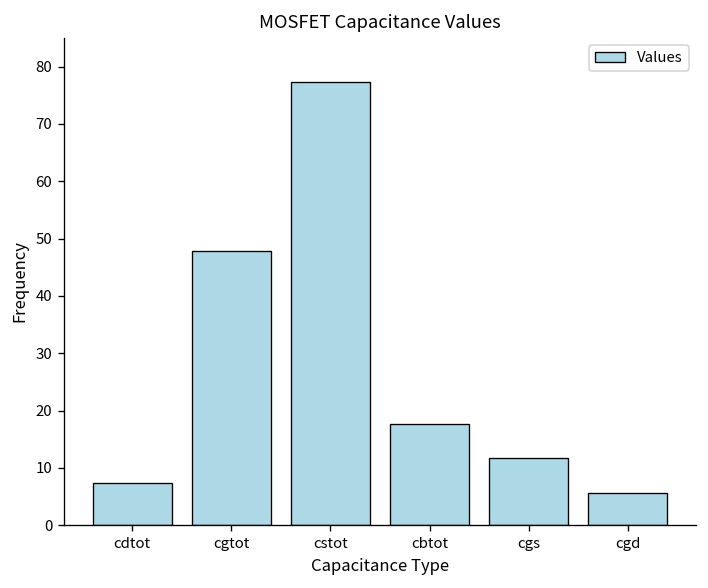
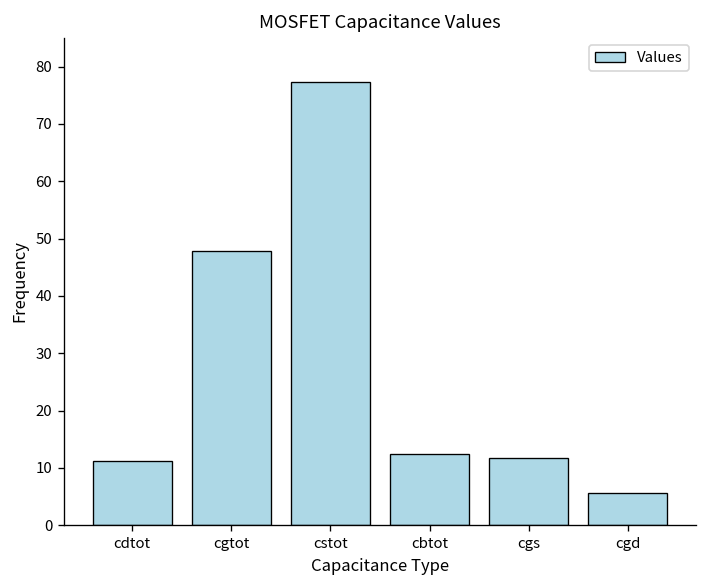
  {
-   "cdtot": 7,
+   "cdtot": 11,
    "cgtot": 48,
    "cstot": 77,
-   "cbtot": 18,
+   "cbtot": 12,
    "cgs": 12,
    "cgd": 6
  }
